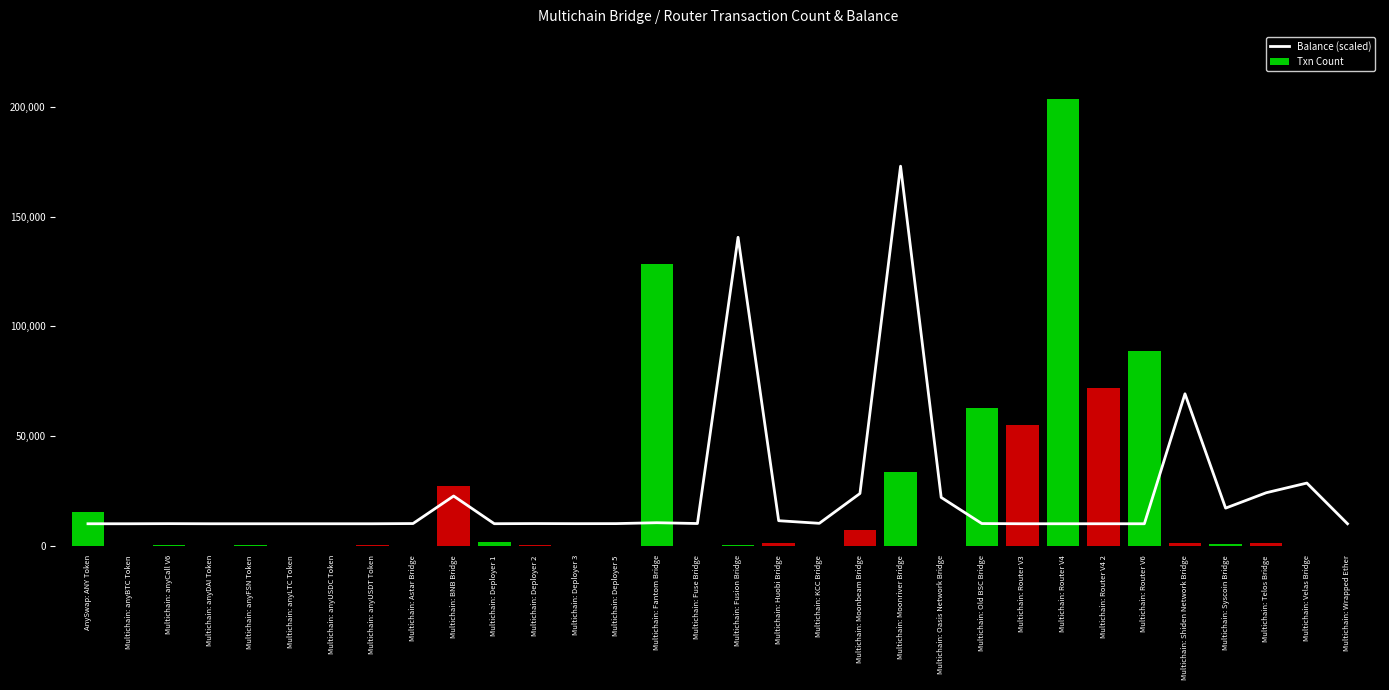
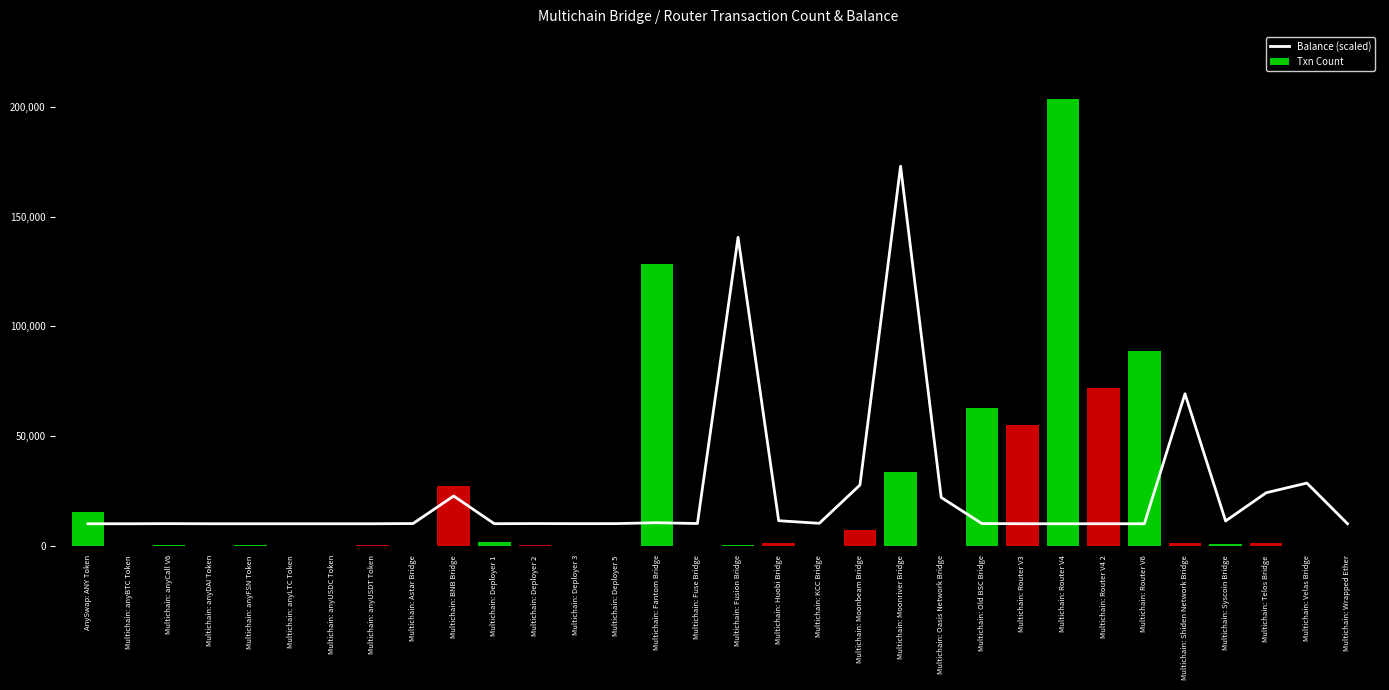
  {
    "Balance (scaled)": {
      "AnySwap: ANY Token": "10,000",
      "Multichain: anyBTC Token": "10,000",
      "Multichain: anyCall V6": "10,000",
      "Multichain: anyDAI Token": "10,000",
      "Multichain: anyFSN Token": "10,000",
      "Multichain: anyLTC Token": "10,000",
      "Multichain: anyUSDC Token": "10,000",
      "Multichain: anyUSDT Token": "10,000",
      "Multichain: Astar Bridge": "10,000",
      "Multichain: BNB Bridge": "23,000",
      "Multichain: Deployer 1": "10,000",
      "Multichain: Deployer 2": "10,000",
      "Multichain: Deployer 3": "10,000",
      "Multichain: Deployer 5": "10,000",
      "Multichain: Fantom Bridge": "11,000",
      "Multichain: Fuse Bridge": "10,000",
      "Multichain: Fusion Bridge": "141,000",
      "Multichain: Huobi Bridge": "12,000",
      "Multichain: KCC Bridge": "10,000",
-     "Multichain: Moonbeam Bridge": "24,000",
+     "Multichain: Moonbeam Bridge": "28,000",
      "Multichain: Moonriver Bridge": "173,000",
      "Multichain: Oasis Network Bridge": "22,000",
      "Multichain: Old BSC Bridge": "10,000",
      "Multichain: Router V3": "10,000",
      "Multichain: Router V4": "10,000",
      "Multichain: Router V4 2": "10,000",
      "Multichain: Router V6": "10,000",
      "Multichain: Shiden Network Bridge": "69,000",
-     "Multichain: Syscoin Bridge": "17,000",
+     "Multichain: Syscoin Bridge": "11,000",
      "Multichain: Telos Bridge": "24,000",
      "Multichain: Velas Bridge": "29,000",
      "Multichain: Wrapped Ether": "10,000"
    }
  }
